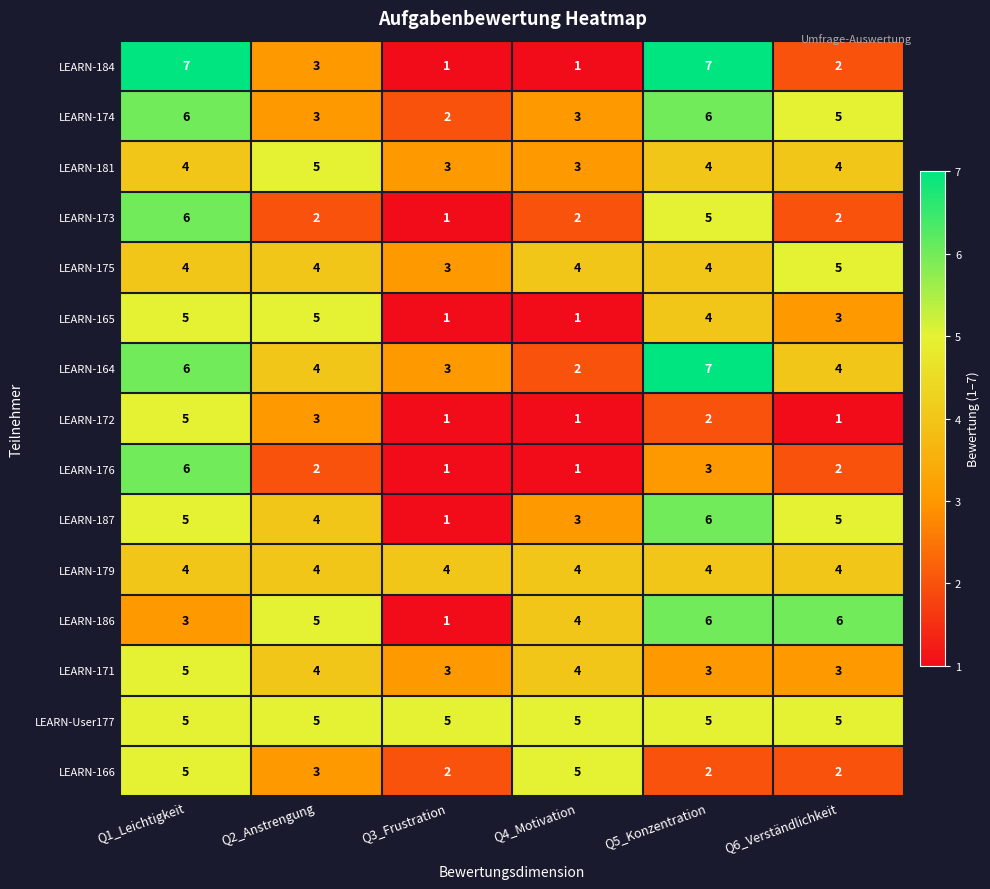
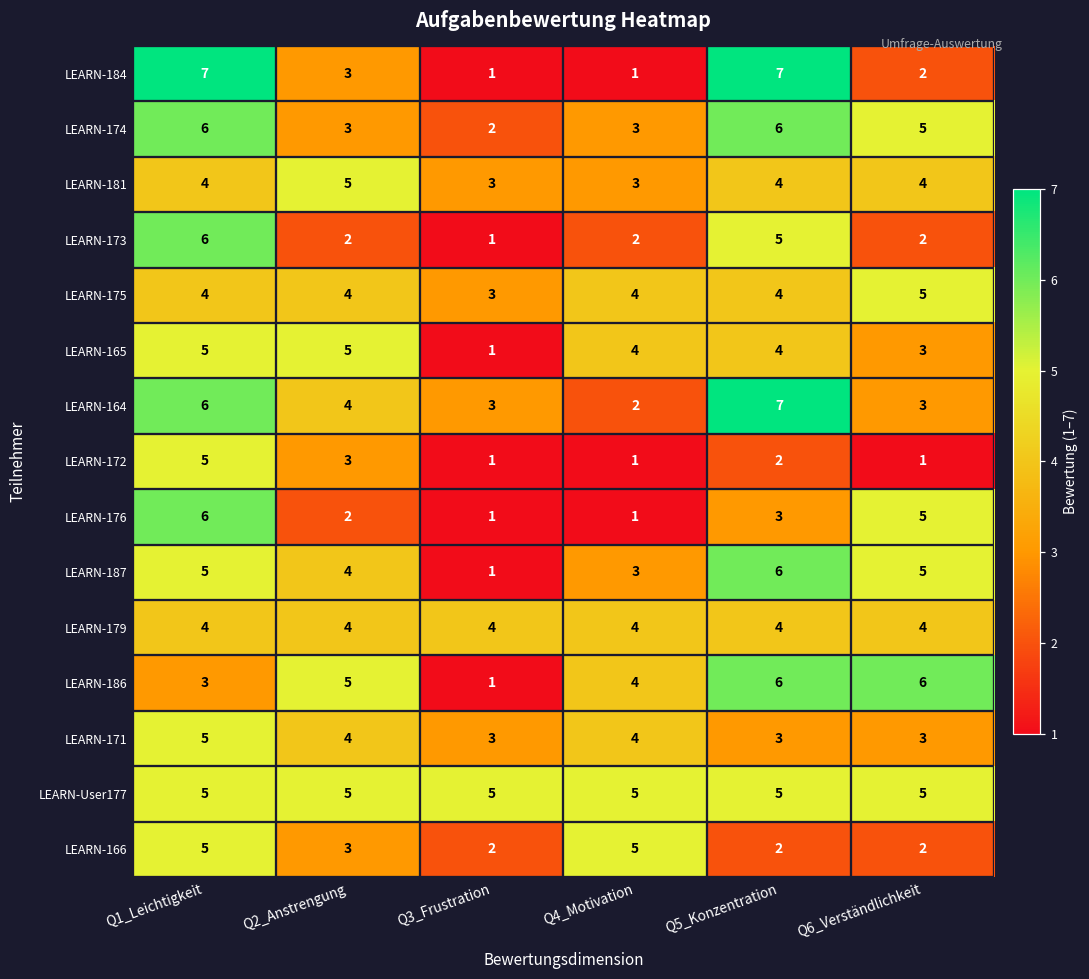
  {
    "LEARN-184": {
      "Q1_Leichtigkeit": 7,
      "Q2_Anstrengung": 3,
      "Q3_Frustration": 1,
      "Q4_Motivation": 1,
      "Q5_Konzentration": 7,
      "Q6_Verständlichkeit": 2
    },
    "LEARN-174": {
      "Q1_Leichtigkeit": 6,
      "Q2_Anstrengung": 3,
      "Q3_Frustration": 2,
      "Q4_Motivation": 3,
      "Q5_Konzentration": 6,
      "Q6_Verständlichkeit": 5
    },
    "LEARN-181": {
      "Q1_Leichtigkeit": 4,
      "Q2_Anstrengung": 5,
      "Q3_Frustration": 3,
      "Q4_Motivation": 3,
      "Q5_Konzentration": 4,
      "Q6_Verständlichkeit": 4
    },
    "LEARN-173": {
      "Q1_Leichtigkeit": 6,
      "Q2_Anstrengung": 2,
      "Q3_Frustration": 1,
      "Q4_Motivation": 2,
      "Q5_Konzentration": 5,
      "Q6_Verständlichkeit": 2
    },
    "LEARN-175": {
      "Q1_Leichtigkeit": 4,
      "Q2_Anstrengung": 4,
      "Q3_Frustration": 3,
      "Q4_Motivation": 4,
      "Q5_Konzentration": 4,
      "Q6_Verständlichkeit": 5
    },
    "LEARN-165": {
      "Q1_Leichtigkeit": 5,
      "Q2_Anstrengung": 5,
      "Q3_Frustration": 1,
-     "Q4_Motivation": 1,
+     "Q4_Motivation": 4,
      "Q5_Konzentration": 4,
      "Q6_Verständlichkeit": 3
    },
    "LEARN-164": {
      "Q1_Leichtigkeit": 6,
      "Q2_Anstrengung": 4,
      "Q3_Frustration": 3,
      "Q4_Motivation": 2,
      "Q5_Konzentration": 7,
-     "Q6_Verständlichkeit": 4
+     "Q6_Verständlichkeit": 3
    },
    "LEARN-172": {
      "Q1_Leichtigkeit": 5,
      "Q2_Anstrengung": 3,
      "Q3_Frustration": 1,
      "Q4_Motivation": 1,
      "Q5_Konzentration": 2,
      "Q6_Verständlichkeit": 1
    },
    "LEARN-176": {
      "Q1_Leichtigkeit": 6,
      "Q2_Anstrengung": 2,
      "Q3_Frustration": 1,
      "Q4_Motivation": 1,
      "Q5_Konzentration": 3,
-     "Q6_Verständlichkeit": 2
+     "Q6_Verständlichkeit": 5
    },
    "LEARN-187": {
      "Q1_Leichtigkeit": 5,
      "Q2_Anstrengung": 4,
      "Q3_Frustration": 1,
      "Q4_Motivation": 3,
      "Q5_Konzentration": 6,
      "Q6_Verständlichkeit": 5
    },
    "LEARN-179": {
      "Q1_Leichtigkeit": 4,
      "Q2_Anstrengung": 4,
      "Q3_Frustration": 4,
      "Q4_Motivation": 4,
      "Q5_Konzentration": 4,
      "Q6_Verständlichkeit": 4
    },
    "LEARN-186": {
      "Q1_Leichtigkeit": 3,
      "Q2_Anstrengung": 5,
      "Q3_Frustration": 1,
      "Q4_Motivation": 4,
      "Q5_Konzentration": 6,
      "Q6_Verständlichkeit": 6
    },
    "LEARN-171": {
      "Q1_Leichtigkeit": 5,
      "Q2_Anstrengung": 4,
      "Q3_Frustration": 3,
      "Q4_Motivation": 4,
      "Q5_Konzentration": 3,
      "Q6_Verständlichkeit": 3
    },
    "LEARN-User177": {
      "Q1_Leichtigkeit": 5,
      "Q2_Anstrengung": 5,
      "Q3_Frustration": 5,
      "Q4_Motivation": 5,
      "Q5_Konzentration": 5,
      "Q6_Verständlichkeit": 5
    },
    "LEARN-166": {
      "Q1_Leichtigkeit": 5,
      "Q2_Anstrengung": 3,
      "Q3_Frustration": 2,
      "Q4_Motivation": 5,
      "Q5_Konzentration": 2,
      "Q6_Verständlichkeit": 2
    }
  }
